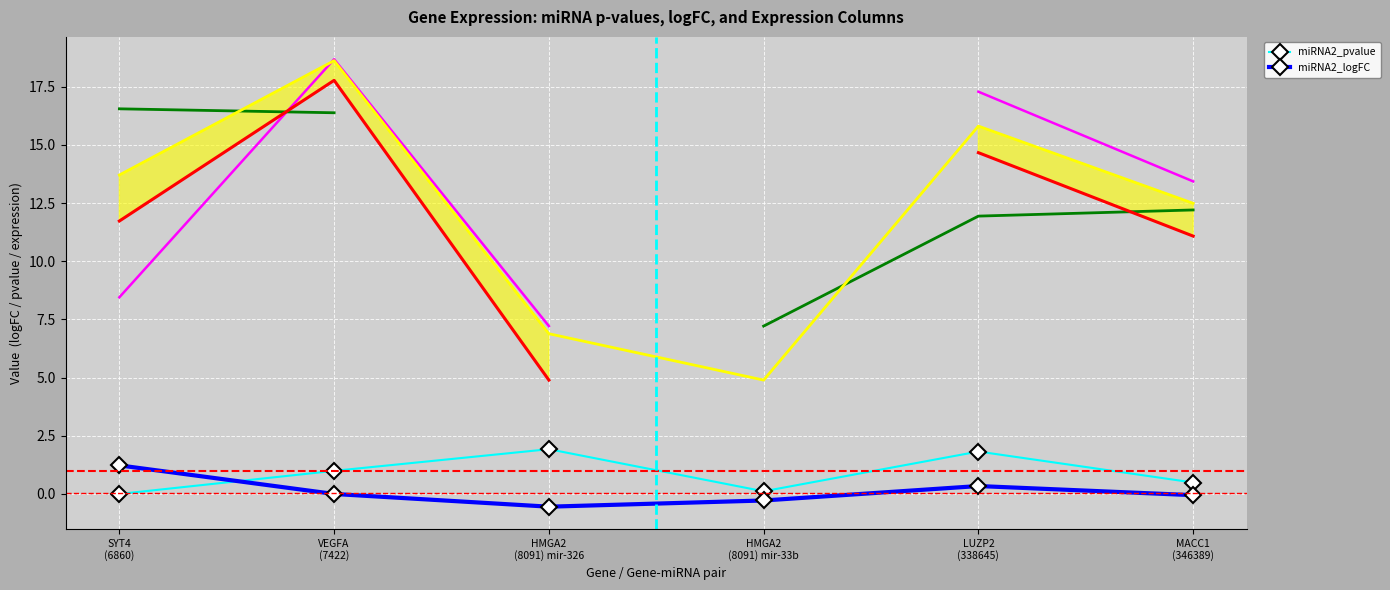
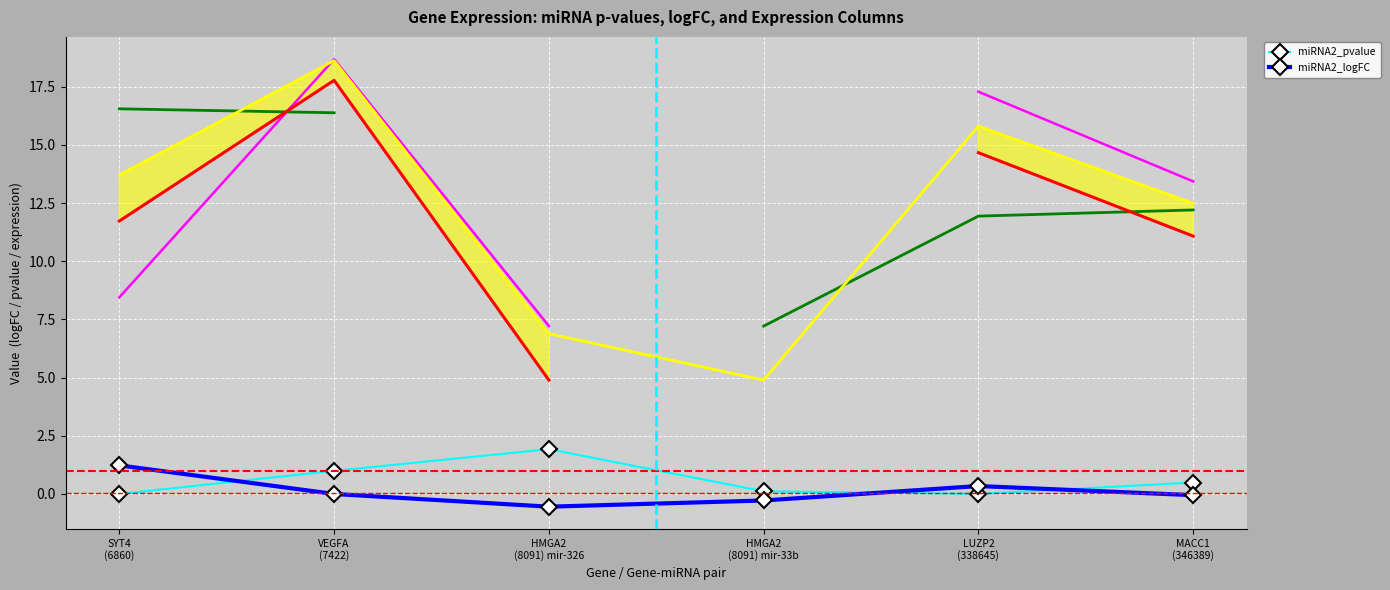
  {
    "miRNA2_pvalue": {
      "SYT4 (6860)": 0.0,
      "VEGFA (7422)": 1.0,
      "HMGA2 (8091) mir-326": 1.9,
      "HMGA2 (8091) mir-33b": 0.1,
-     "LUZP2 (338645)": 1.8,
+     "LUZP2 (338645)": 0.0,
      "MACC1 (346389)": 0.5
    },
    "miRNA2_logFC": {
      "SYT4 (6860)": 1.2,
      "VEGFA (7422)": 0.0,
      "HMGA2 (8091) mir-326": -0.5,
      "HMGA2 (8091) mir-33b": -0.3,
      "LUZP2 (338645)": 0.3,
      "MACC1 (346389)": -0.1
    }
  }
